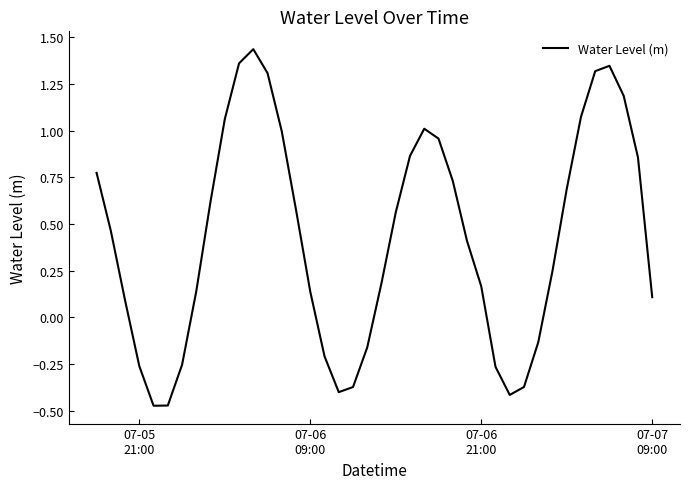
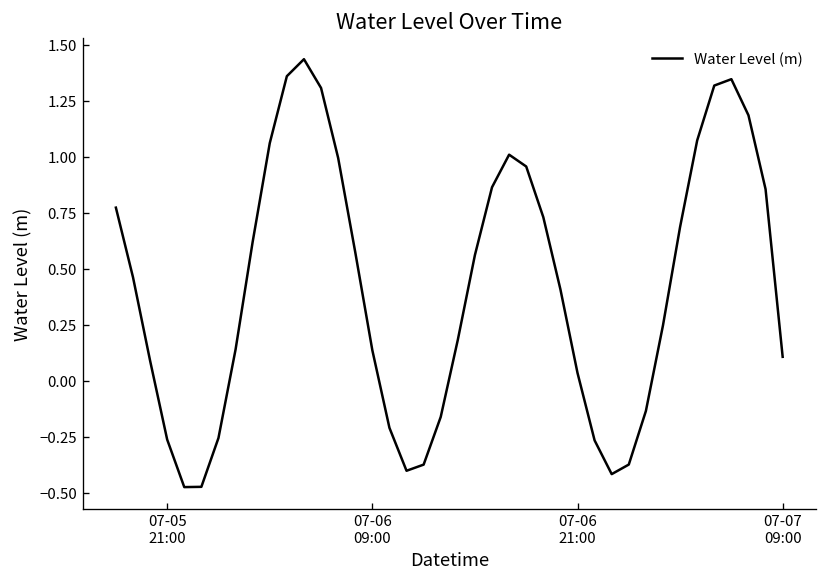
  {
    "07-05 21:00": -0.26,
    "07-06 09:00": 0.14,
-   "07-06 21:00": 0.17,
+   "07-06 21:00": 0.04,
    "07-07 09:00": 0.11
  }
